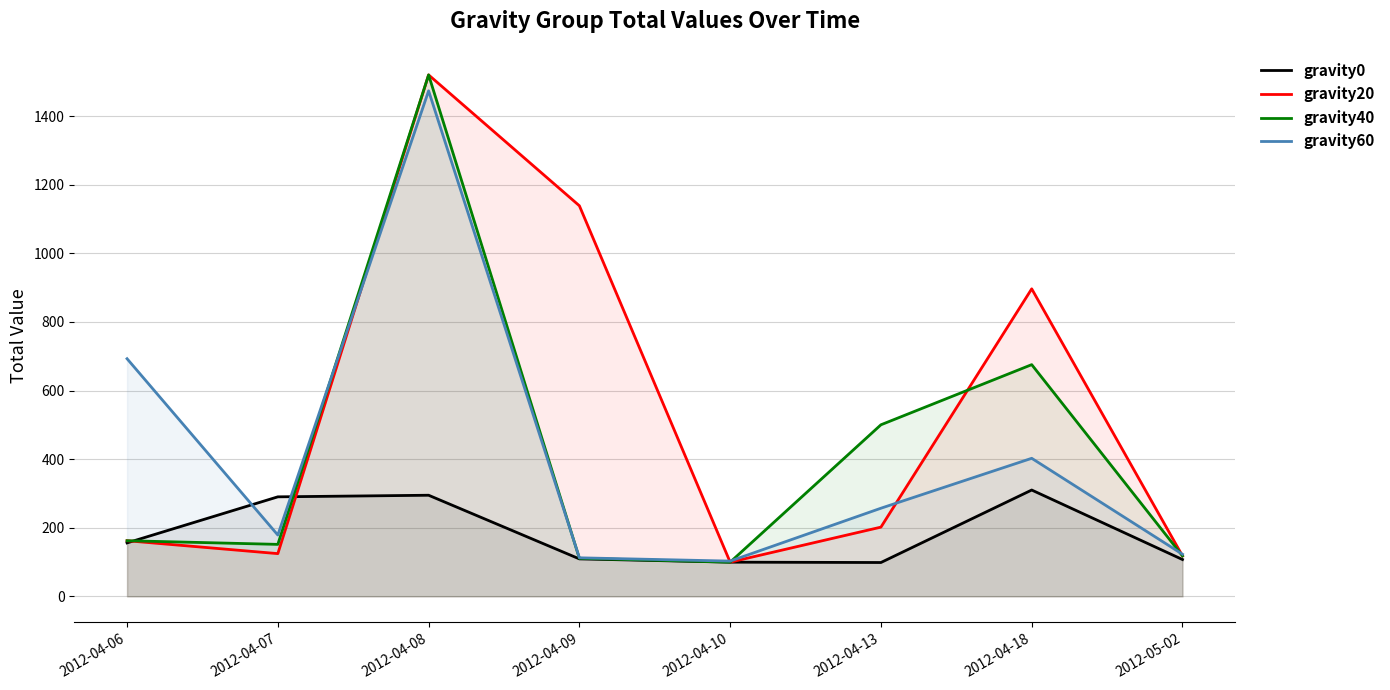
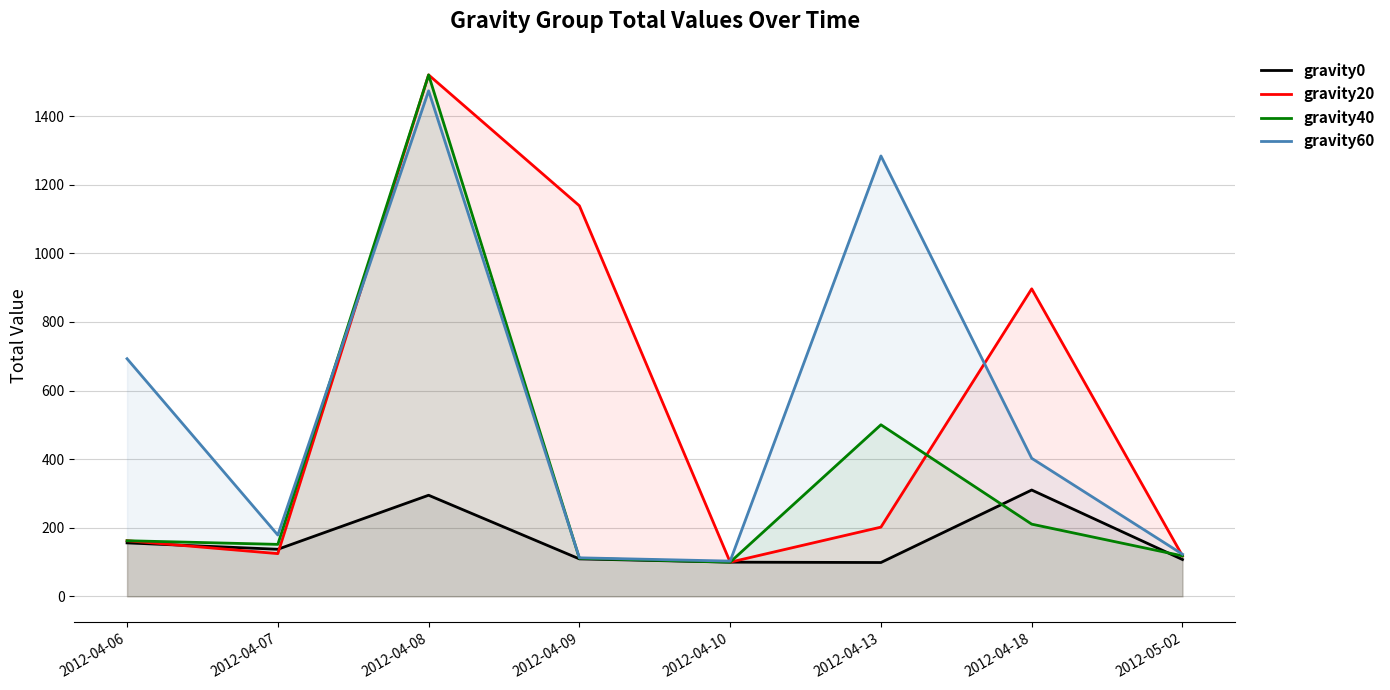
  {
    "gravity0": {
-     "2012-04-07": 290,
+     "2012-04-07": 140,
      "2012-04-08": 290,
      "2012-04-13": 100,
      "2012-04-18": 310,
      "2012-05-02": 110
    },
    "gravity20": {
      "2012-04-07": 120,
      "2012-04-09": 1140,
      "2012-04-13": 200,
      "2012-04-18": 900
    },
    "gravity40": {
      "2012-04-07": 150,
      "2012-04-13": 500,
-     "2012-04-18": 680
+     "2012-04-18": 210
    },
    "gravity60": {
      "2012-04-06": 690,
      "2012-04-07": 180,
      "2012-04-08": 1470,
-     "2012-04-13": 260,
+     "2012-04-13": 1280,
      "2012-04-18": 400
    }
  }
